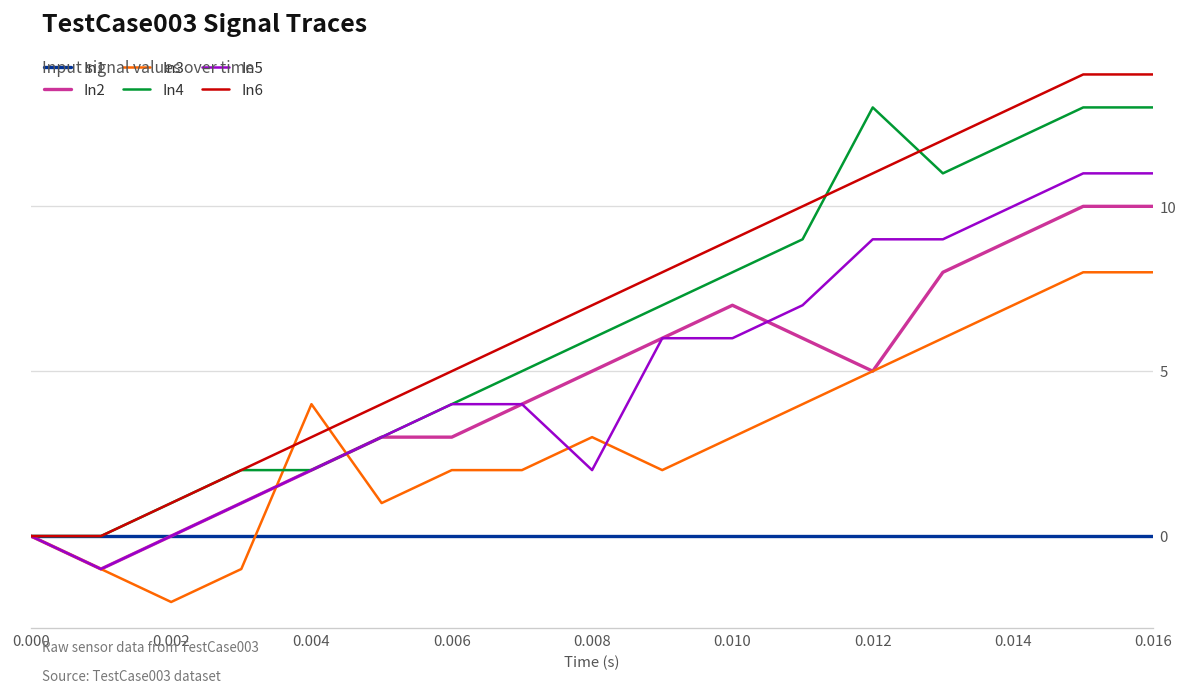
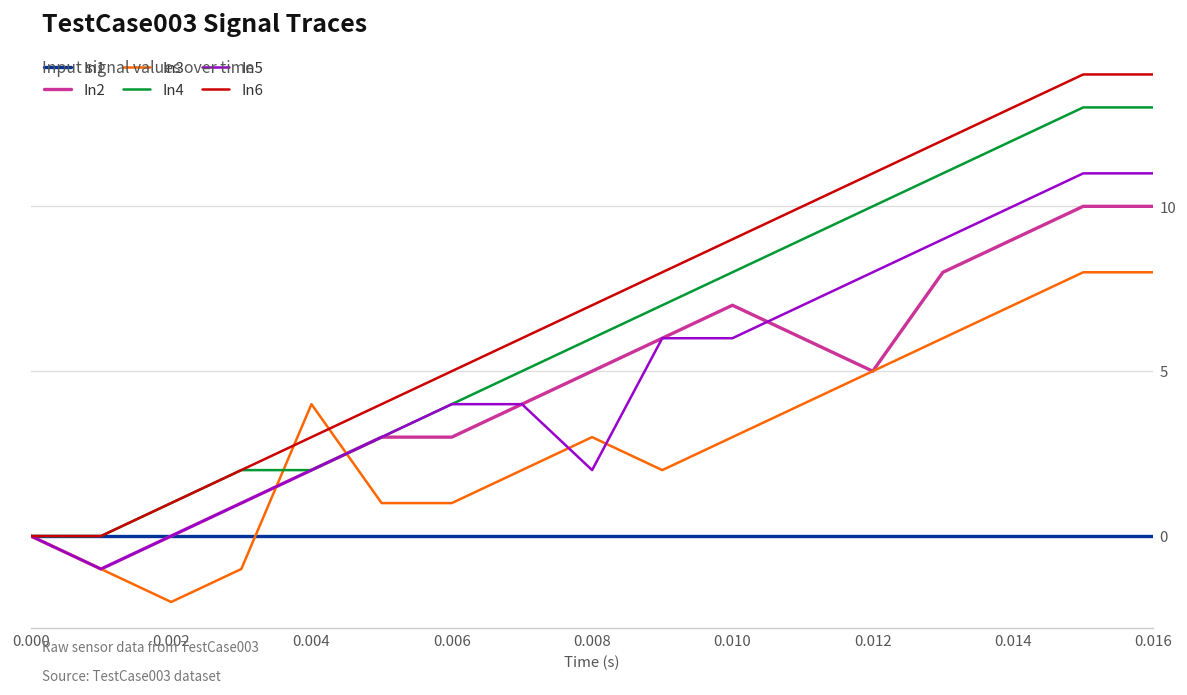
  {
    "In1": {
      "0.004": 0,
      "0.006": 0,
      "0.008": 0,
      "0.010": 0,
      "0.012": 0,
      "0.014": 0,
      "0.016": 0
    },
    "In2": {
      "0.006": 3,
      "0.008": 5,
      "0.010": 7,
      "0.014": 9,
      "0.016": 10
    },
    "In3": {
      "0.002": -2,
      "0.004": 4,
-     "0.006": 2,
+     "0.006": 1,
      "0.008": 3,
      "0.010": 3,
      "0.014": 7,
      "0.016": 8
    },
    "In4": {
      "0.008": 6,
      "0.010": 8,
-     "0.012": 13,
+     "0.012": 10,
      "0.014": 12,
      "0.016": 13
    },
    "In5": {
      "0.008": 2,
      "0.010": 6,
-     "0.012": 9,
+     "0.012": 8,
      "0.014": 10,
      "0.016": 11
    },
    "In6": {
      "0.004": 3,
      "0.006": 5,
      "0.008": 7,
      "0.010": 9,
      "0.012": 11,
      "0.014": 13,
      "0.016": 14
    }
  }
